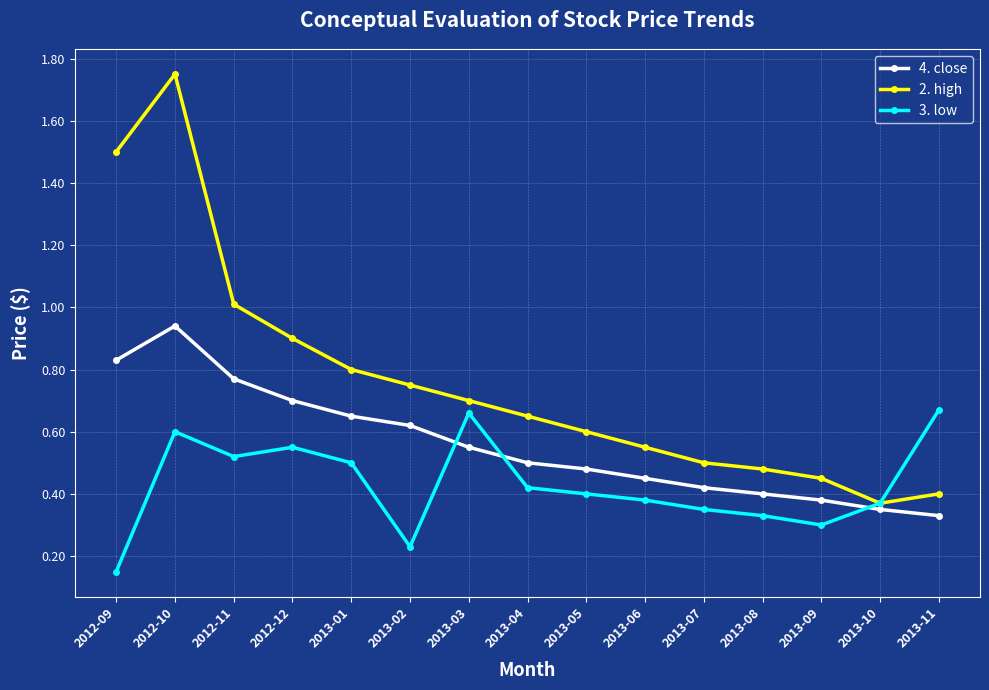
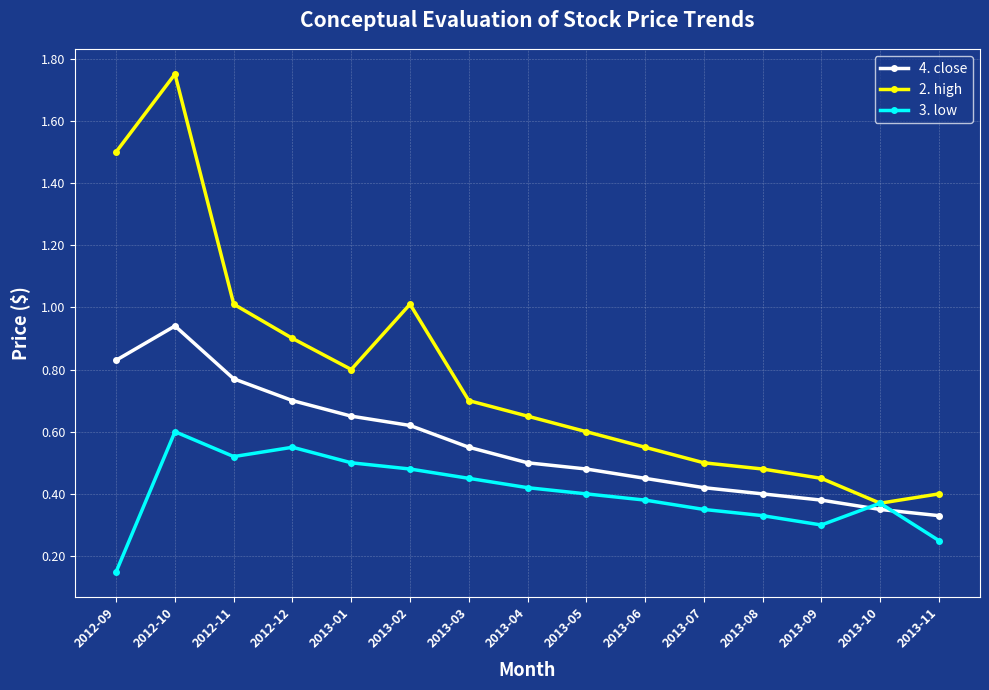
  {
    "4. close": {
      "2012-09": 0.83,
      "2012-10": 0.94,
      "2012-11": 0.77,
      "2012-12": 0.70,
      "2013-01": 0.65,
      "2013-02": 0.62,
      "2013-03": 0.55,
      "2013-04": 0.50,
      "2013-05": 0.48,
      "2013-06": 0.45,
      "2013-07": 0.42,
      "2013-08": 0.40,
      "2013-09": 0.38,
      "2013-10": 0.35,
      "2013-11": 0.33
    },
    "2. high": {
      "2012-09": 1.50,
      "2012-10": 1.75,
      "2012-11": 1.01,
      "2012-12": 0.90,
      "2013-01": 0.80,
-     "2013-02": 0.75,
+     "2013-02": 1.01,
      "2013-03": 0.70,
      "2013-04": 0.65,
      "2013-05": 0.60,
      "2013-06": 0.55,
      "2013-07": 0.50,
      "2013-08": 0.48,
      "2013-09": 0.45,
      "2013-11": 0.40
    },
    "3. low": {
      "2012-09": 0.15,
      "2012-10": 0.60,
      "2012-11": 0.52,
      "2012-12": 0.55,
      "2013-01": 0.50,
-     "2013-02": 0.23,
-     "2013-03": 0.66,
+     "2013-02": 0.48,
+     "2013-03": 0.45,
      "2013-04": 0.42,
      "2013-05": 0.40,
      "2013-06": 0.38,
      "2013-07": 0.35,
      "2013-08": 0.33,
      "2013-09": 0.30,
-     "2013-11": 0.67
+     "2013-11": 0.25
    }
  }
